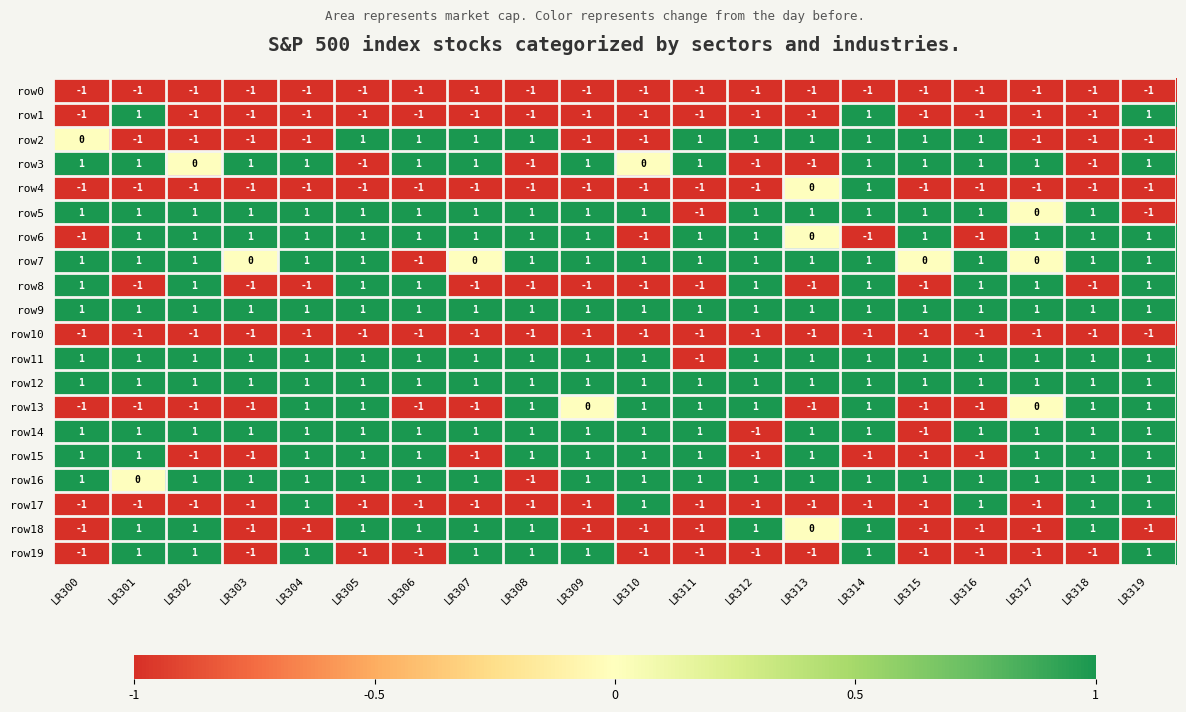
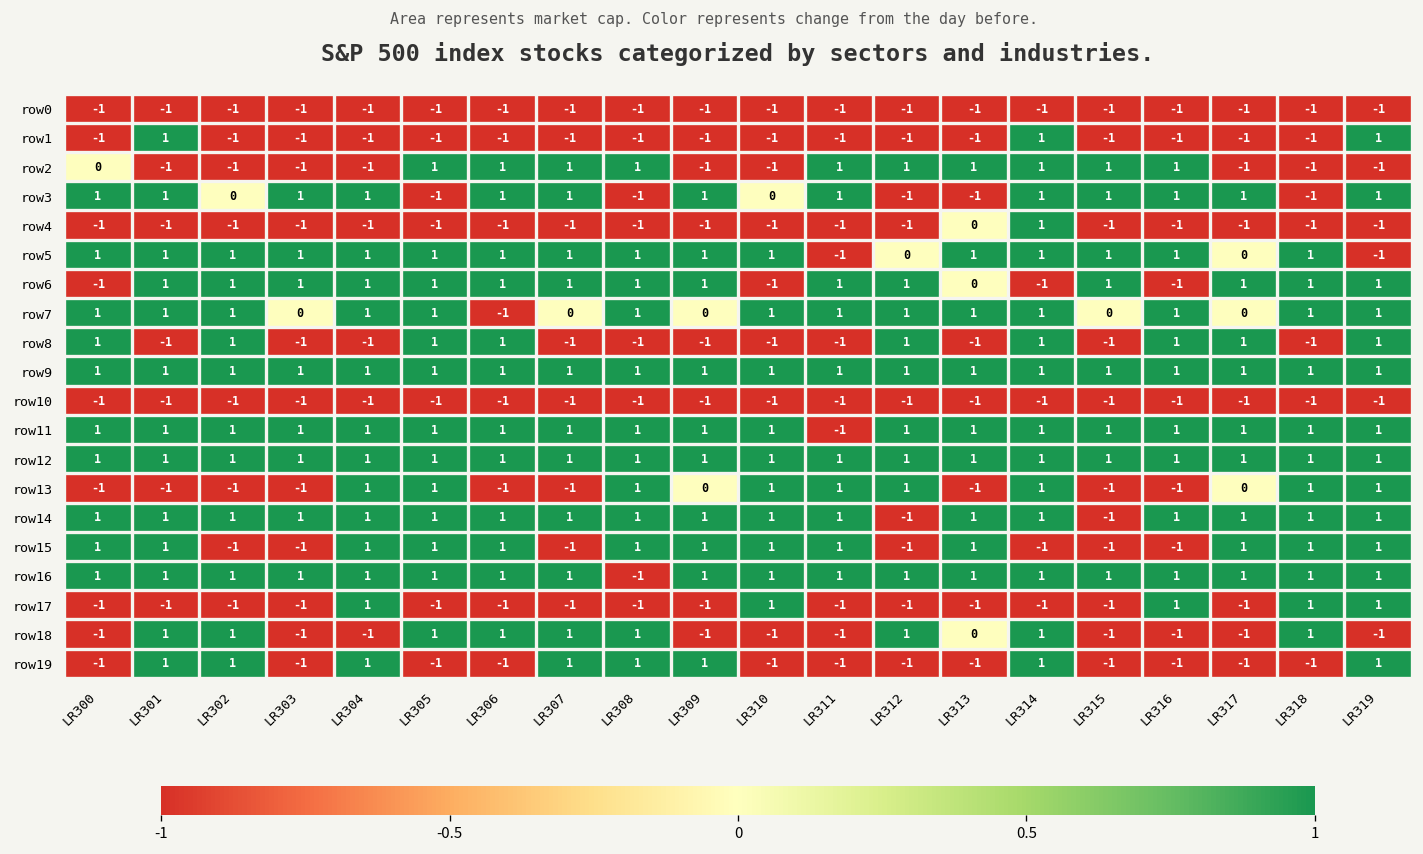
  {
    "row5": {
      "LR300": 1,
      "LR301": 1,
      "LR302": 1,
      "LR303": 1,
      "LR304": 1,
      "LR305": 1,
      "LR306": 1,
      "LR307": 1,
      "LR308": 1,
      "LR309": 1,
      "LR310": 1,
      "LR311": -1,
-     "LR312": 1,
+     "LR312": 0,
      "LR313": 1,
      "LR314": 1,
      "LR315": 1,
      "LR316": 1,
      "LR317": 0,
      "LR318": 1,
      "LR319": -1
    },
    "row7": {
      "LR300": 1,
      "LR301": 1,
      "LR302": 1,
      "LR303": 0,
      "LR304": 1,
      "LR305": 1,
      "LR306": -1,
      "LR307": 0,
      "LR308": 1,
-     "LR309": 1,
+     "LR309": 0,
      "LR310": 1,
      "LR311": 1,
      "LR312": 1,
      "LR313": 1,
      "LR314": 1,
      "LR315": 0,
      "LR316": 1,
      "LR317": 0,
      "LR318": 1,
      "LR319": 1
    },
    "row16": {
      "LR300": 1,
-     "LR301": 0,
+     "LR301": 1,
      "LR302": 1,
      "LR303": 1,
      "LR304": 1,
      "LR305": 1,
      "LR306": 1,
      "LR307": 1,
      "LR308": -1,
      "LR309": 1,
      "LR310": 1,
      "LR311": 1,
      "LR312": 1,
      "LR313": 1,
      "LR314": 1,
      "LR315": 1,
      "LR316": 1,
      "LR317": 1,
      "LR318": 1,
      "LR319": 1
    }
  }
